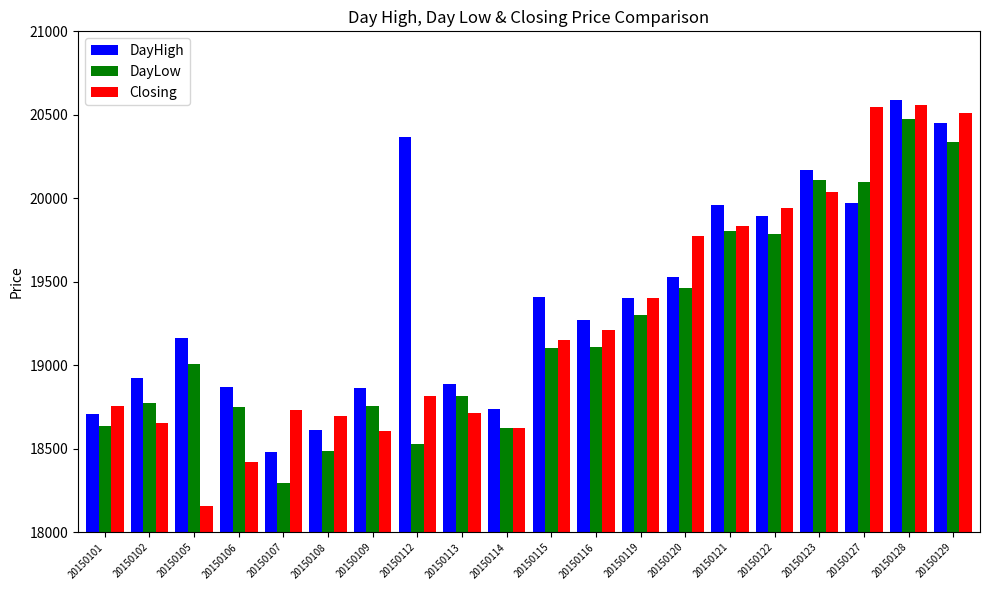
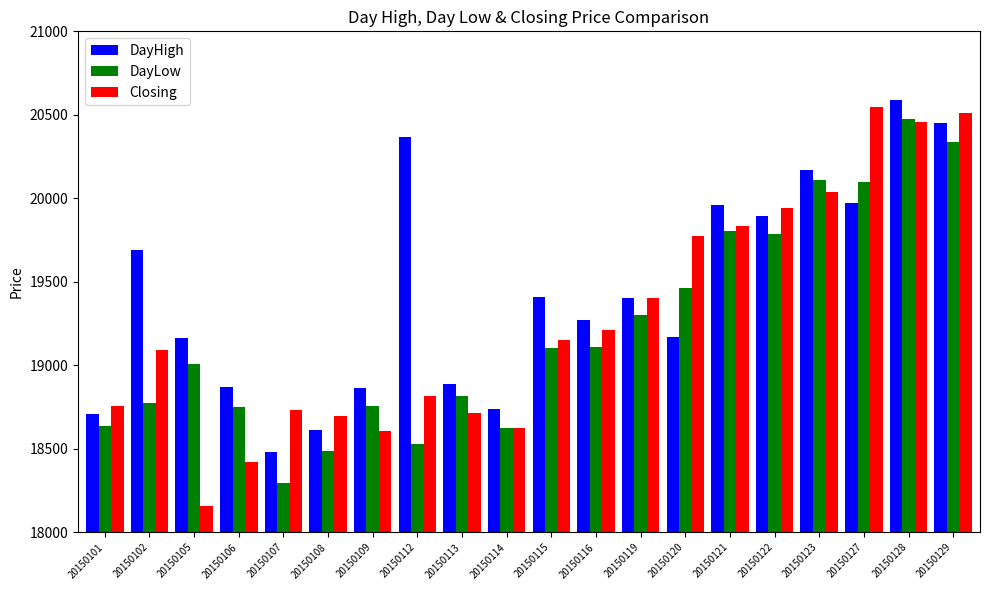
  {
    "DayHigh": {
      "20150101": 18710,
-     "20150102": 18930,
+     "20150102": 19690,
      "20150105": 19170,
      "20150106": 18870,
      "20150107": 18480,
      "20150108": 18620,
      "20150109": 18860,
      "20150112": 20370,
      "20150113": 18890,
      "20150114": 18740,
      "20150115": 19410,
      "20150116": 19270,
      "20150119": 19400,
-     "20150120": 19530,
+     "20150120": 19170,
      "20150121": 19960,
      "20150122": 19890,
      "20150123": 20170,
      "20150127": 19970,
      "20150128": 20590,
      "20150129": 20450
    },
    "DayLow": {
      "20150101": 18640,
      "20150102": 18770,
      "20150105": 19010,
      "20150106": 18750,
      "20150107": 18290,
      "20150108": 18490,
      "20150109": 18760,
      "20150112": 18530,
      "20150113": 18820,
      "20150114": 18620,
      "20150115": 19100,
      "20150116": 19110,
      "20150119": 19300,
      "20150120": 19460,
      "20150121": 19800,
      "20150122": 19790,
      "20150123": 20110,
      "20150127": 20100,
      "20150128": 20480,
      "20150129": 20340
    },
    "Closing": {
      "20150101": 18750,
-     "20150102": 18660,
+     "20150102": 19090,
      "20150105": 18160,
      "20150106": 18420,
      "20150107": 18730,
      "20150108": 18700,
      "20150109": 18610,
      "20150112": 18810,
      "20150113": 18710,
      "20150114": 18630,
      "20150115": 19150,
      "20150116": 19210,
      "20150119": 19400,
      "20150120": 19770,
      "20150121": 19840,
      "20150122": 19940,
      "20150123": 20040,
      "20150127": 20540,
-     "20150128": 20560,
+     "20150128": 20460,
      "20150129": 20510
    }
  }
